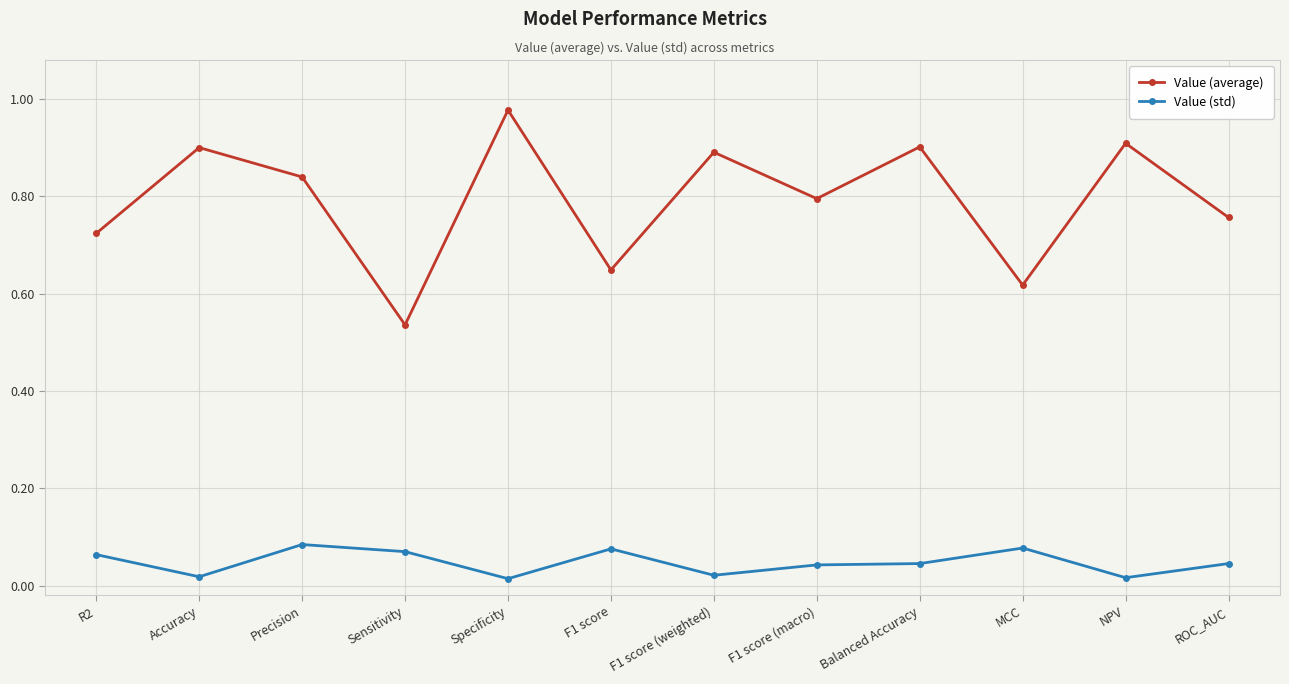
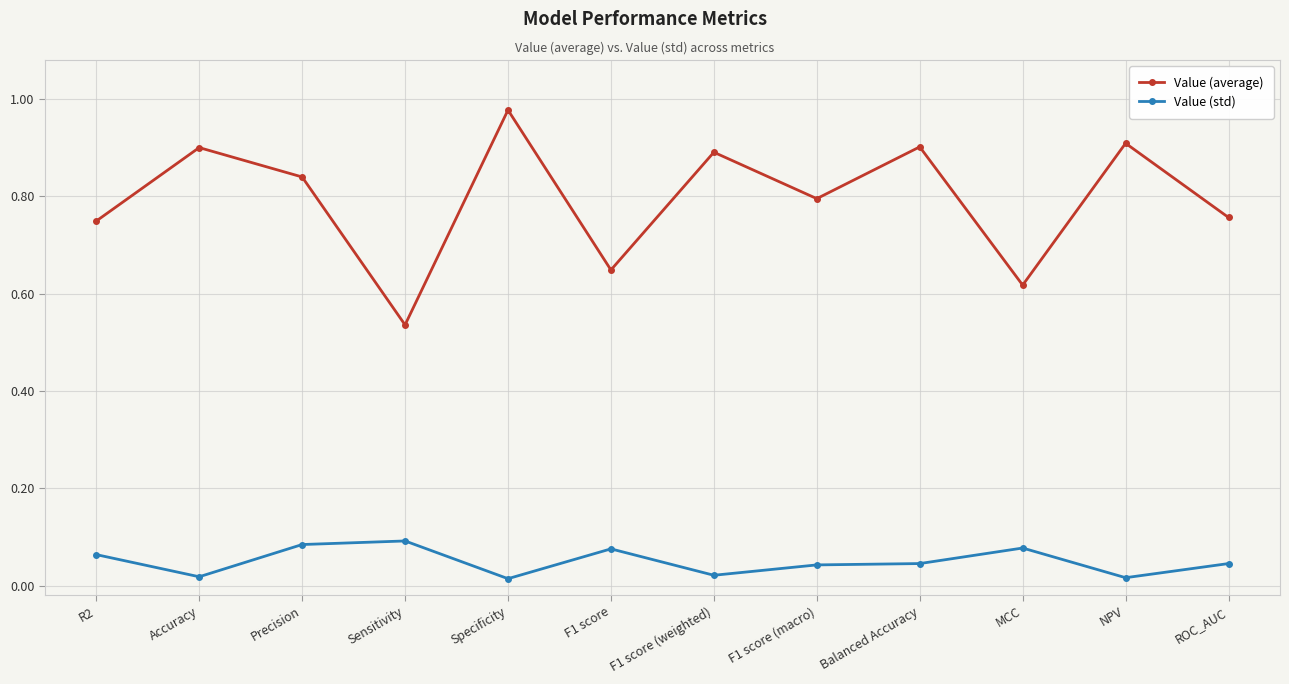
  {
    "Value (average)": {
-     "R2": 0.72,
+     "R2": 0.75,
      "Accuracy": 0.90,
      "Precision": 0.84,
      "Sensitivity": 0.54,
      "Specificity": 0.98,
      "F1 score": 0.65,
      "F1 score (weighted)": 0.89,
      "F1 score (macro)": 0.80,
      "Balanced Accuracy": 0.90,
      "MCC": 0.62,
      "NPV": 0.91,
      "ROC_AUC": 0.76
    },
    "Value (std)": {
      "R2": 0.06,
      "Accuracy": 0.02,
      "Precision": 0.08,
-     "Sensitivity": 0.07,
+     "Sensitivity": 0.09,
      "Specificity": 0.01,
      "F1 score": 0.08,
      "F1 score (weighted)": 0.02,
      "F1 score (macro)": 0.04,
      "Balanced Accuracy": 0.05,
      "MCC": 0.08,
      "NPV": 0.02,
      "ROC_AUC": 0.05
    }
  }
